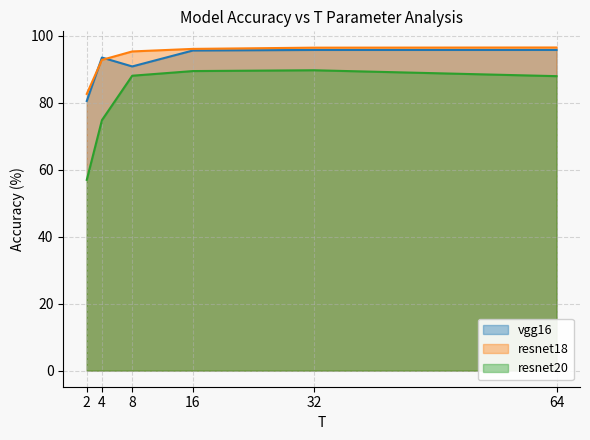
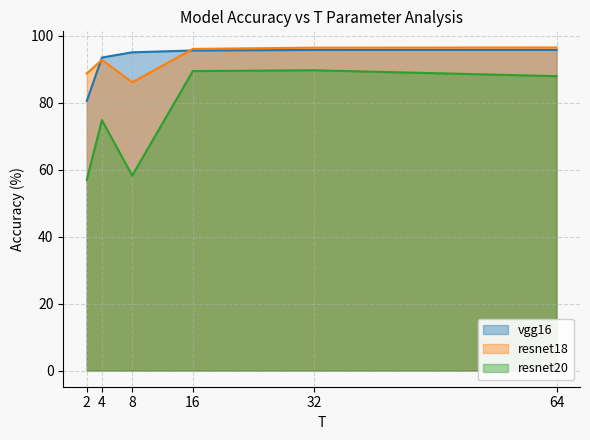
  {
    "vgg16": {
      "2": 80,
-     "8": 91
+     "8": 95
    },
    "resnet18": {
-     "2": 83,
-     "8": 95
+     "2": 89,
+     "8": 86
    },
    "resnet20": {
      "2": 57,
      "4": 75,
-     "8": 88,
+     "8": 58,
      "16": 89,
      "32": 90,
      "64": 88
    }
  }
